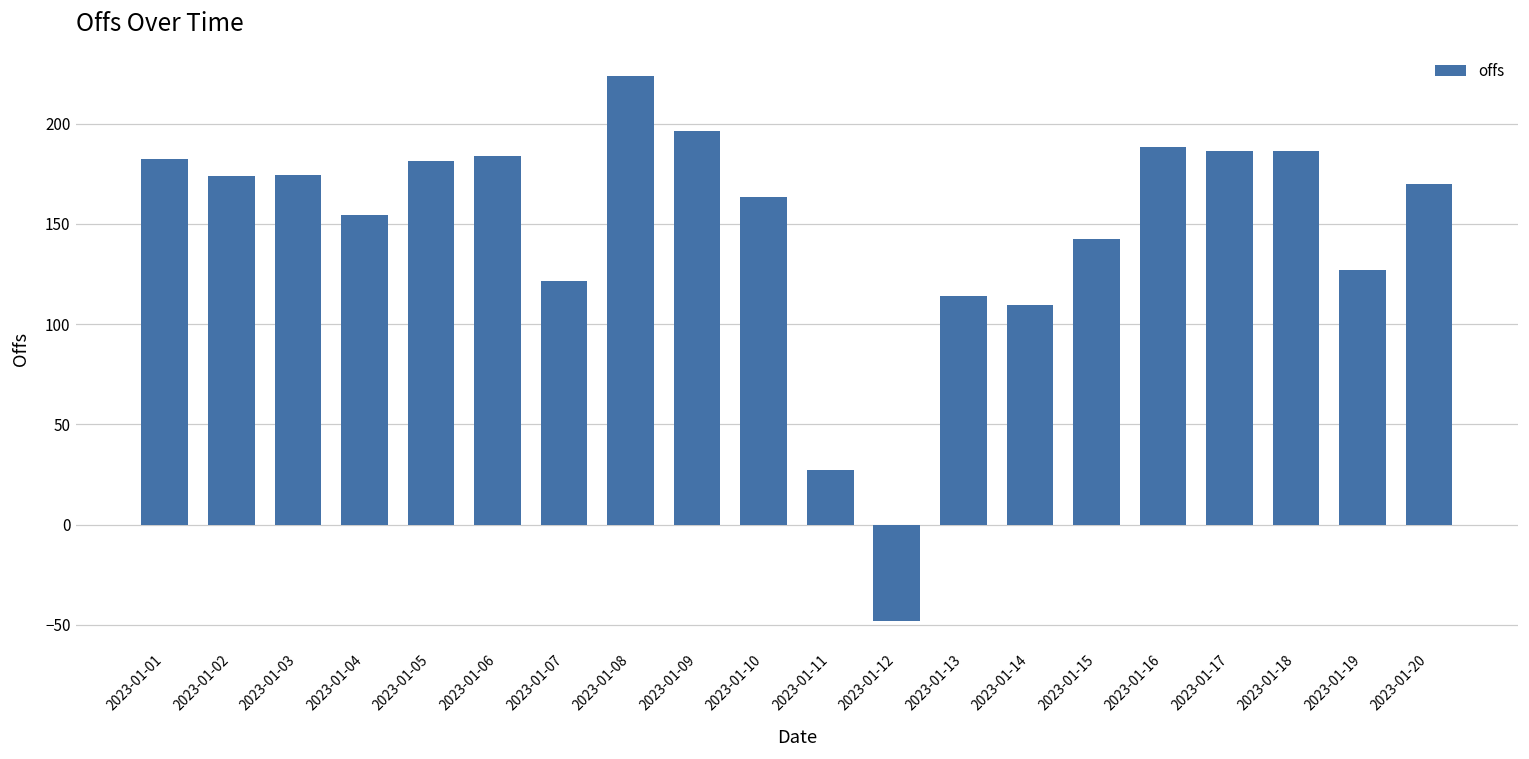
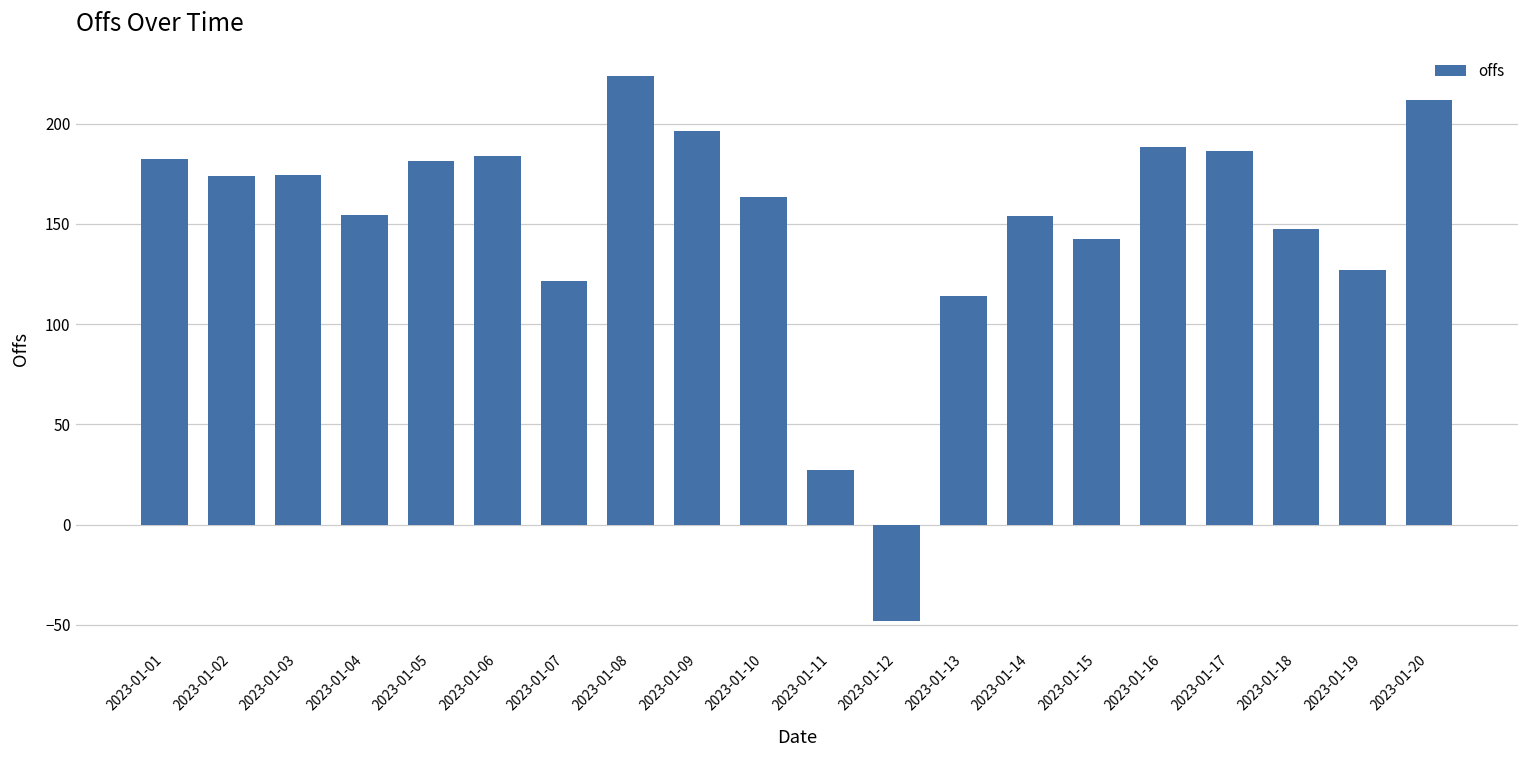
  {
    "2023-01-01": 182,
    "2023-01-02": 174,
    "2023-01-03": 174,
    "2023-01-04": 154,
    "2023-01-05": 181,
    "2023-01-06": 184,
    "2023-01-07": 122,
    "2023-01-08": 224,
    "2023-01-09": 196,
    "2023-01-10": 164,
    "2023-01-11": 27,
    "2023-01-12": -48,
    "2023-01-13": 114,
-   "2023-01-14": 110,
+   "2023-01-14": 154,
    "2023-01-15": 143,
    "2023-01-16": 188,
    "2023-01-17": 186,
-   "2023-01-18": 187,
+   "2023-01-18": 148,
    "2023-01-19": 127,
-   "2023-01-20": 170
+   "2023-01-20": 212
  }
